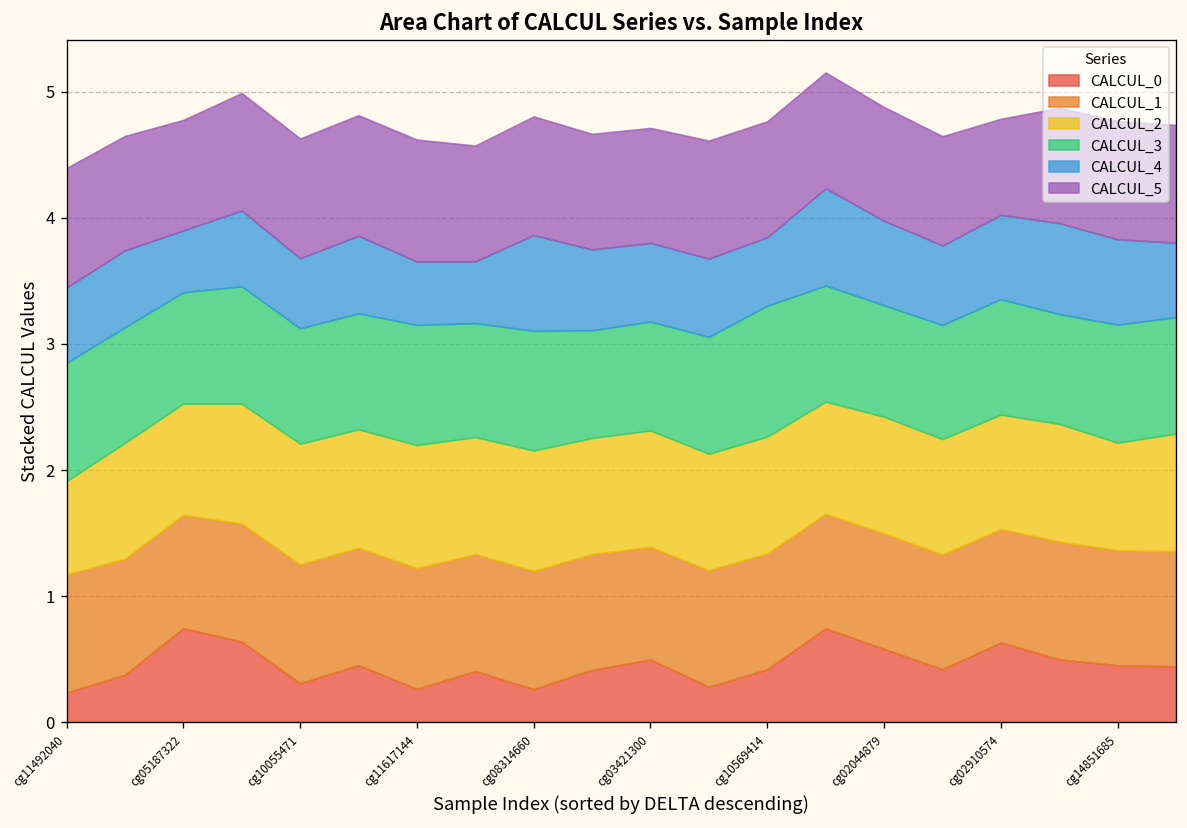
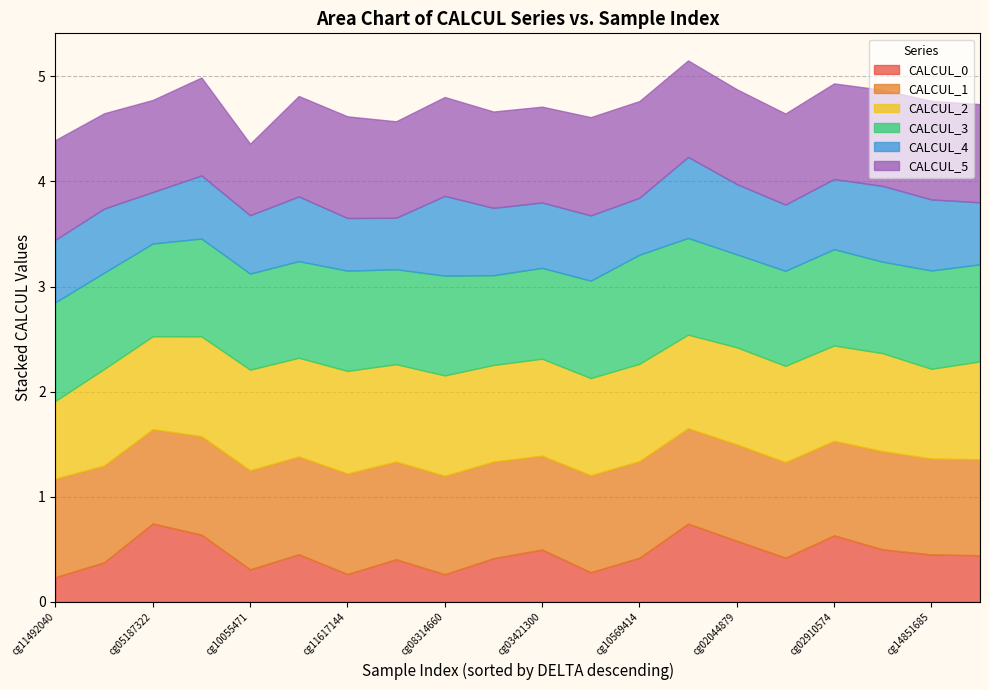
  {
    "CALCUL_2": {
      "cg11492040": 0.74,
      "cg05187322": 0.88,
      "cg10055471": 0.96,
      "cg11617144": 0.98,
      "cg08314660": 0.95,
      "cg03421300": 0.92,
      "cg10569414": 0.93,
      "cg02044879": 0.92,
      "cg02910574": 0.91,
      "cg14851685": 0.85
    },
    "CALCUL_3": {
      "cg11492040": 0.94,
      "cg05187322": 0.88,
      "cg10055471": 0.91,
      "cg11617144": 0.95,
      "cg08314660": 0.95,
      "cg03421300": 0.86,
      "cg10569414": 1.04,
      "cg02044879": 0.88,
      "cg02910574": 0.92,
      "cg14851685": 0.94
    },
    "CALCUL_4": {
      "cg11492040": 0.60,
      "cg05187322": 0.49,
      "cg10055471": 0.56,
      "cg11617144": 0.50,
      "cg08314660": 0.76,
      "cg03421300": 0.62,
      "cg10569414": 0.54,
      "cg02044879": 0.67,
      "cg02910574": 0.67,
      "cg14851685": 0.68
    },
    "CALCUL_5": {
      "cg11492040": 0.95,
      "cg05187322": 0.88,
-     "cg10055471": 0.95,
+     "cg10055471": 0.68,
      "cg11617144": 0.97,
      "cg08314660": 0.94,
      "cg03421300": 0.91,
      "cg10569414": 0.92,
      "cg02044879": 0.90,
-     "cg02910574": 0.76
+     "cg02910574": 0.91
    }
  }
